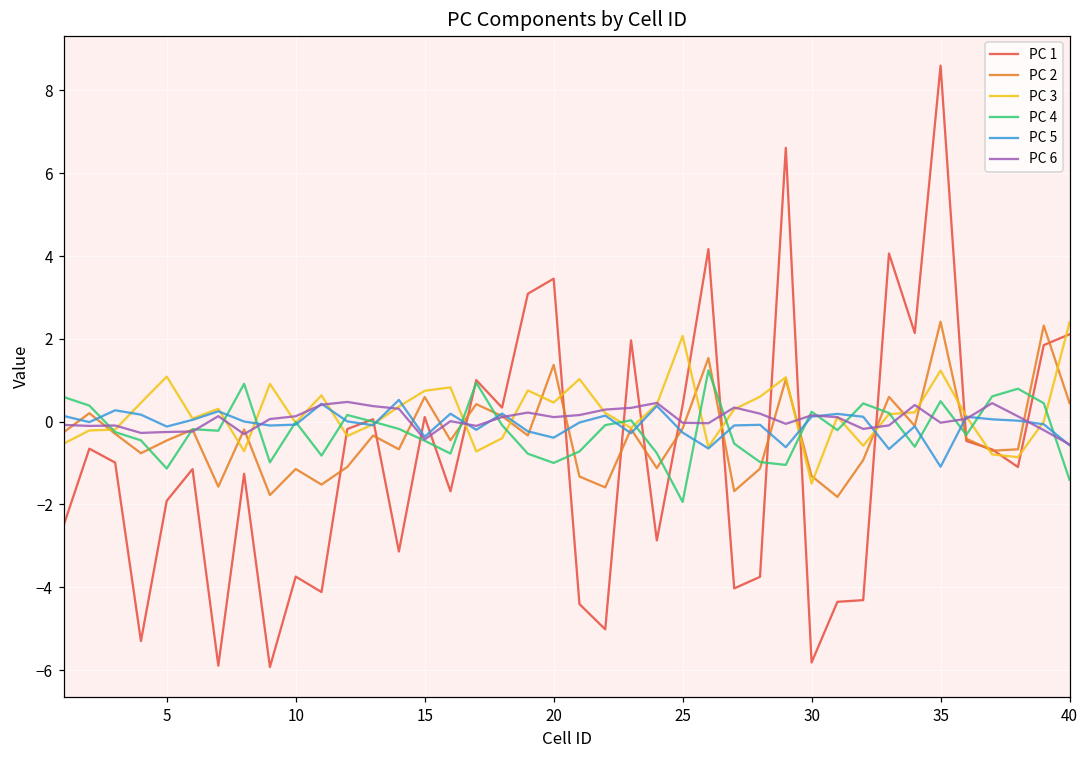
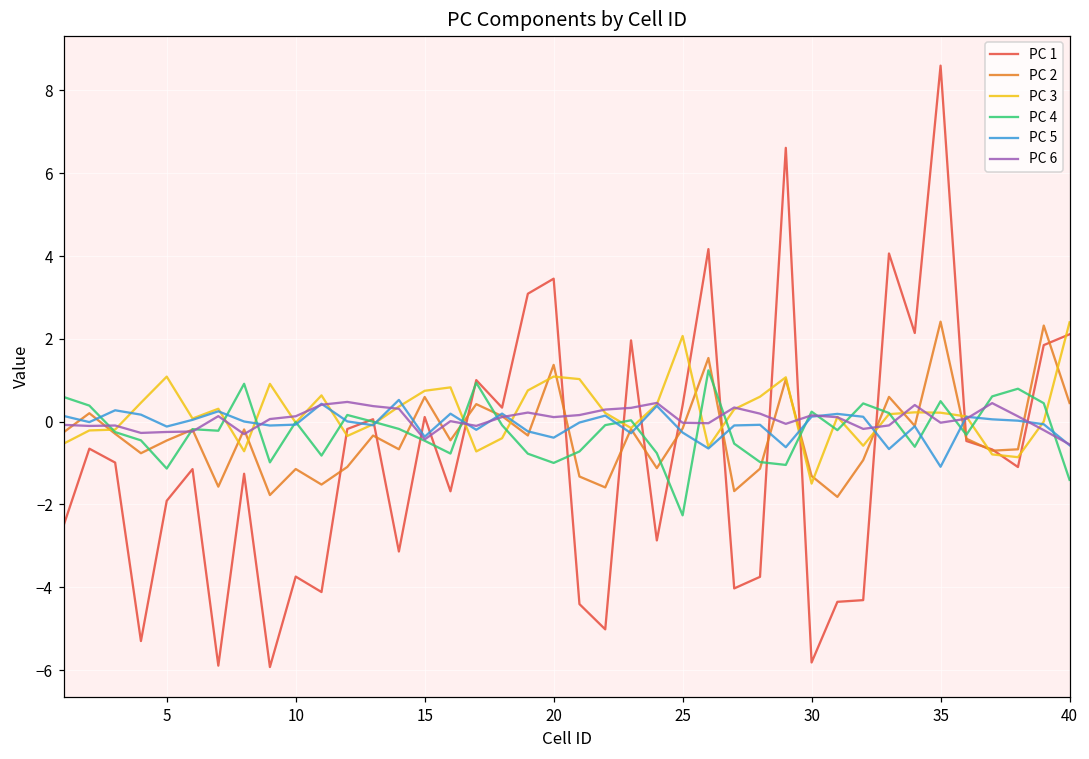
  {
    "PC 3": {
      "5": 1.1,
      "15": 0.7,
-     "20": 0.5,
+     "20": 1.1,
      "25": 2.1,
      "30": -1.5,
-     "35": 1.2,
+     "35": 0.2,
      "40": 2.4
    },
    "PC 4": {
      "5": -1.1,
      "20": -1.0,
-     "25": -1.9,
+     "25": -2.3,
      "30": 0.2,
      "35": 0.5,
      "40": -1.4
    },
    "PC 5": {
      "5": -0.1,
      "20": -0.4,
      "25": -0.3,
      "35": -1.1
    },
    "PC 6": {
      "5": -0.2,
      "10": 0.1,
      "20": 0.1,
      "25": 0.0,
      "35": 0.0
    }
  }
